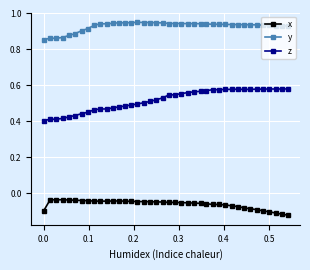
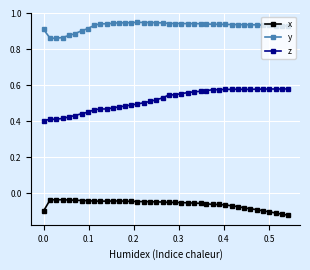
  {
    "x": {
      "0.0": -0.10
    },
    "y": {
-     "0.0": 0.85
+     "0.0": 0.91
    },
    "z": {
      "0.0": 0.40
    }
  }
